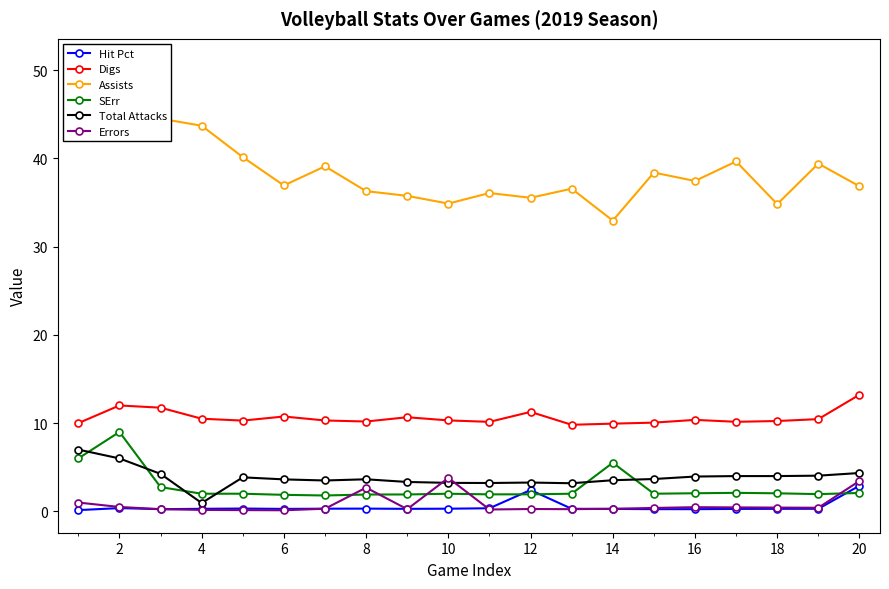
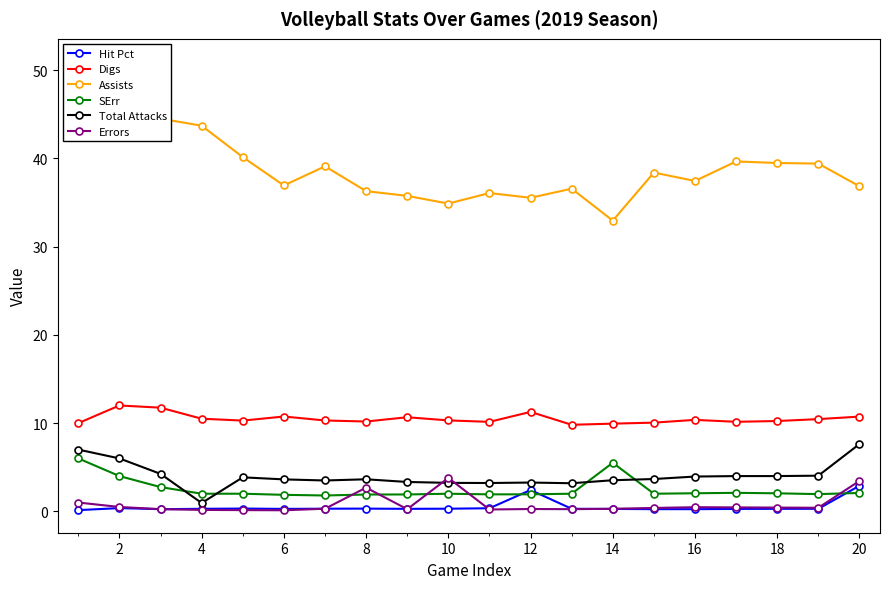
  {
    "Hit Pct": {
      "8": 0,
      "10": 0,
      "12": 2,
      "20": 3
    },
    "Digs": {
      "2": 12,
      "4": 11,
      "6": 11,
      "8": 10,
      "10": 10,
      "12": 11,
      "14": 10,
      "16": 10,
      "18": 10,
-     "20": 13
+     "20": 11
    },
    "Assists": {
      "4": 44,
      "6": 37,
      "8": 36,
      "10": 35,
      "12": 36,
      "14": 33,
      "16": 37,
-     "18": 35,
+     "18": 39,
      "20": 37
    },
    "SErr": {
-     "2": 9,
+     "2": 4,
      "4": 2,
      "6": 2,
      "8": 2,
      "10": 2,
      "12": 2,
      "14": 6,
      "16": 2,
      "18": 2,
      "20": 2
    },
    "Total Attacks": {
      "2": 6,
      "4": 1,
      "6": 4,
      "8": 4,
      "10": 3,
      "12": 3,
      "14": 4,
      "16": 4,
      "18": 4,
-     "20": 4
+     "20": 8
    },
    "Errors": {
      "8": 3,
      "10": 4,
      "12": 0,
      "20": 3
    }
  }
